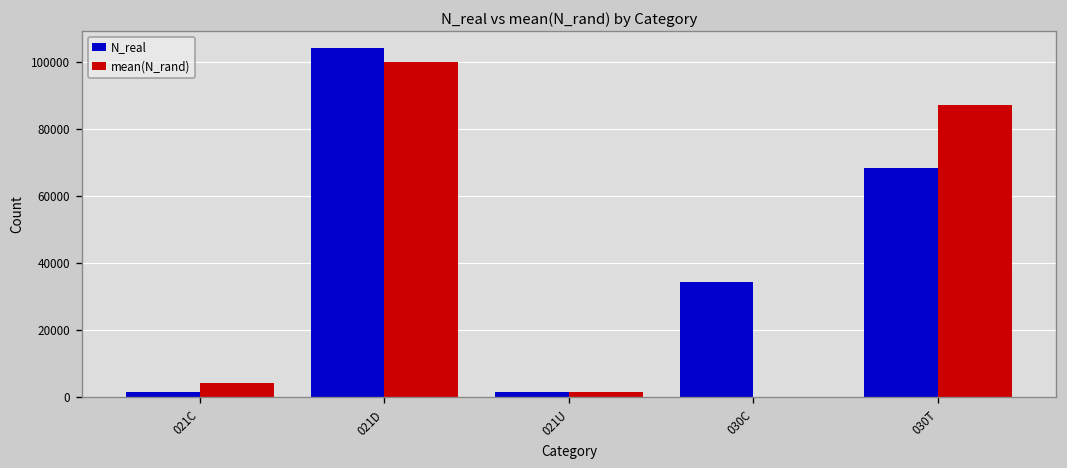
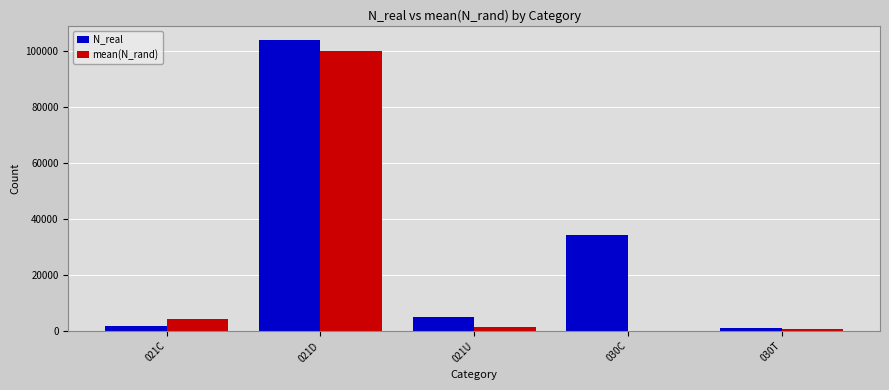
  {
    "N_real": {
      "021C": 2000,
      "021D": 104000,
-     "021U": 2000,
+     "021U": 5000,
      "030C": 34000,
-     "030T": 68000
+     "030T": 1000
    },
    "mean(N_rand)": {
      "021C": 4000,
      "021D": 100000,
      "021U": 1000,
-     "030T": 87000
+     "030T": 1000
    }
  }
